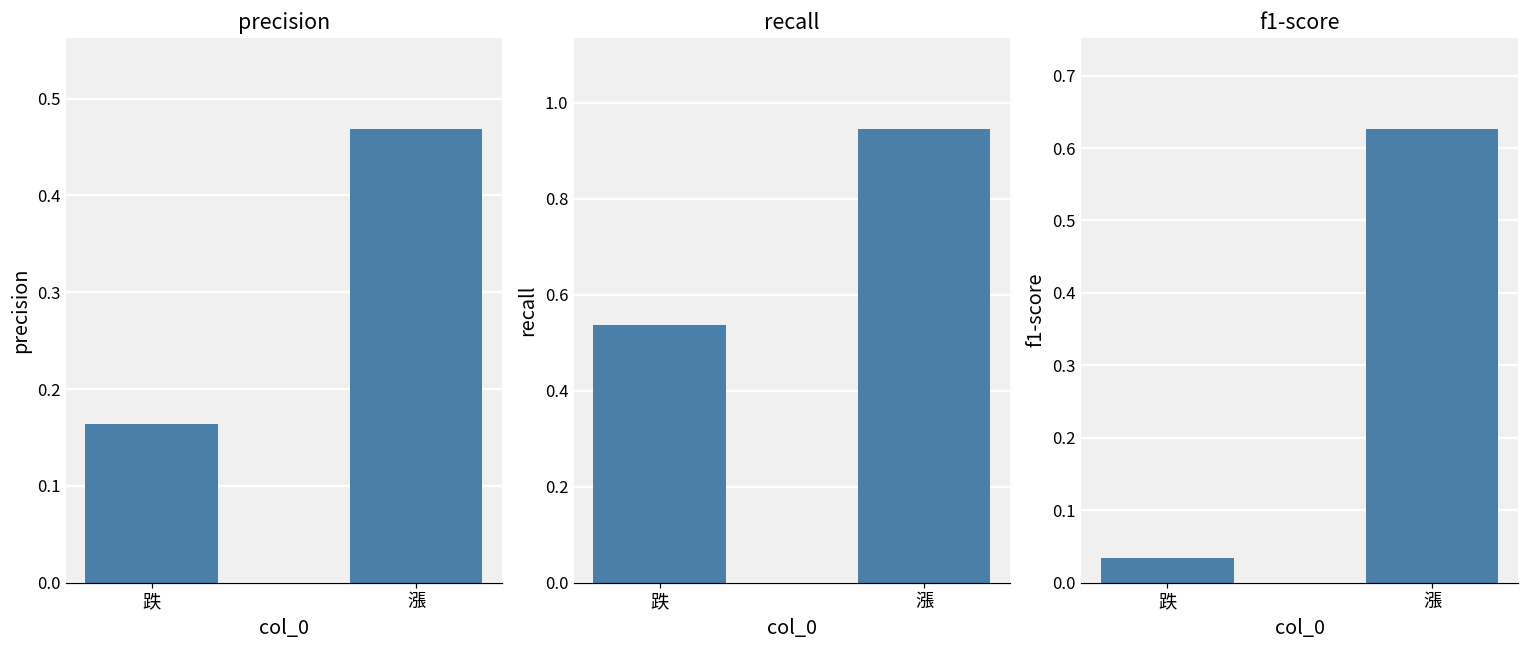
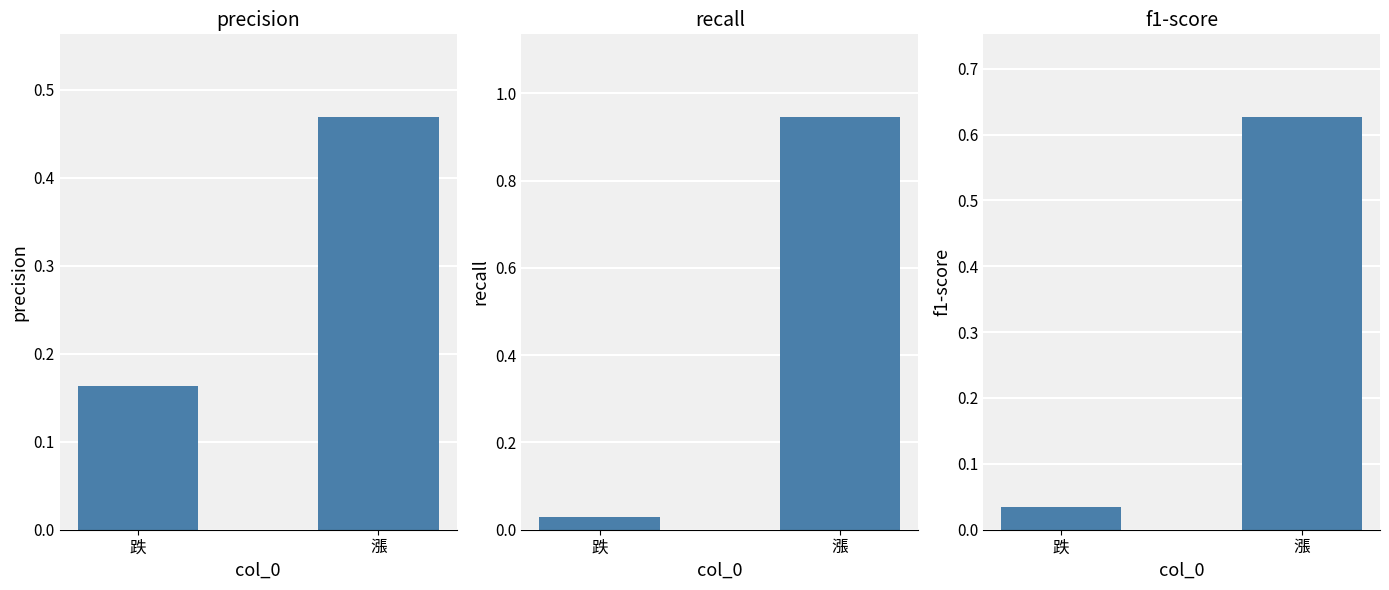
  {
    "precision": {
      "跌": 0.16,
      "漲": 0.47
    },
    "recall": {
-     "跌": 0.54,
+     "跌": 0.03,
      "漲": 0.95
    },
    "f1-score": {
      "跌": 0.03,
      "漲": 0.63
    }
  }
